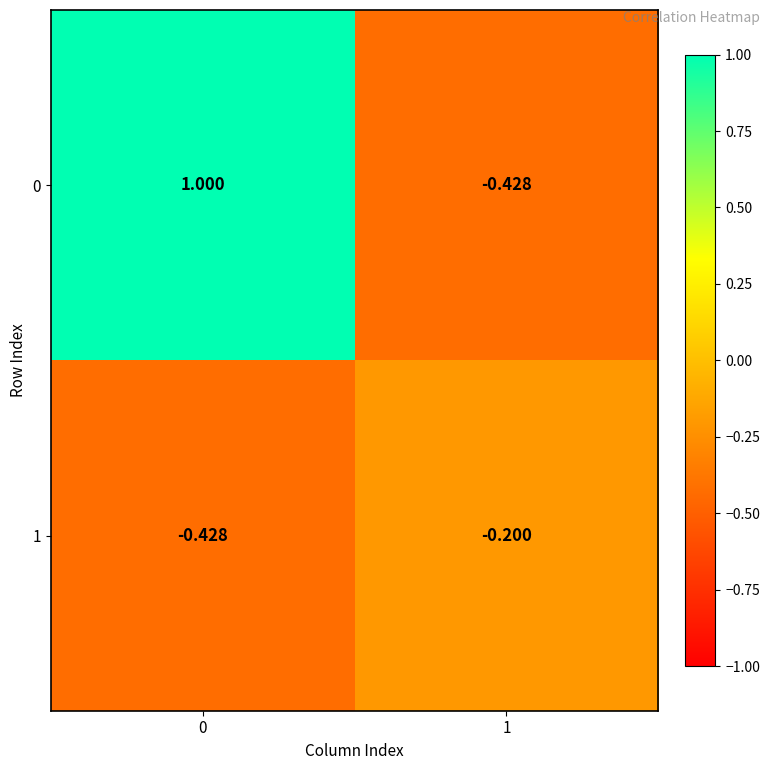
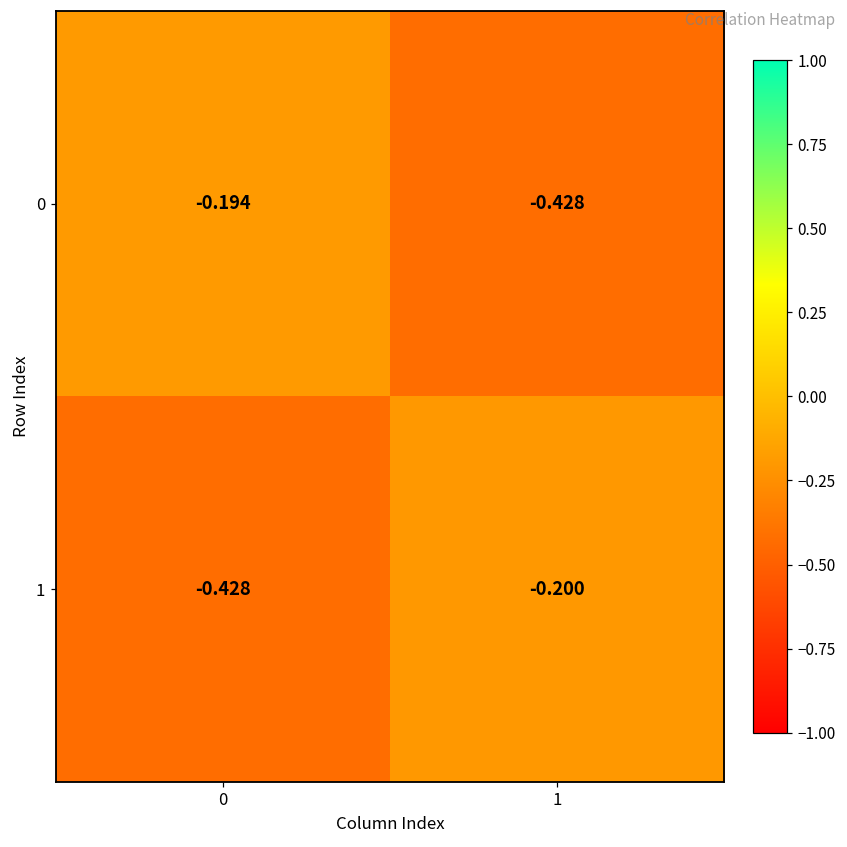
  {
    "0": {
-     "0": 1.000,
+     "0": -0.194,
      "1": -0.428
    },
    "1": {
      "0": -0.428,
      "1": -0.200
    }
  }
